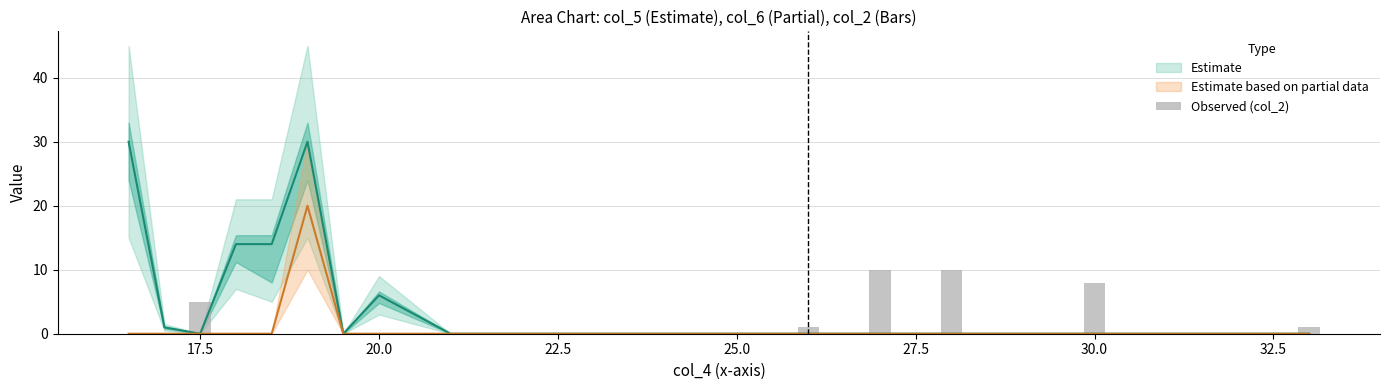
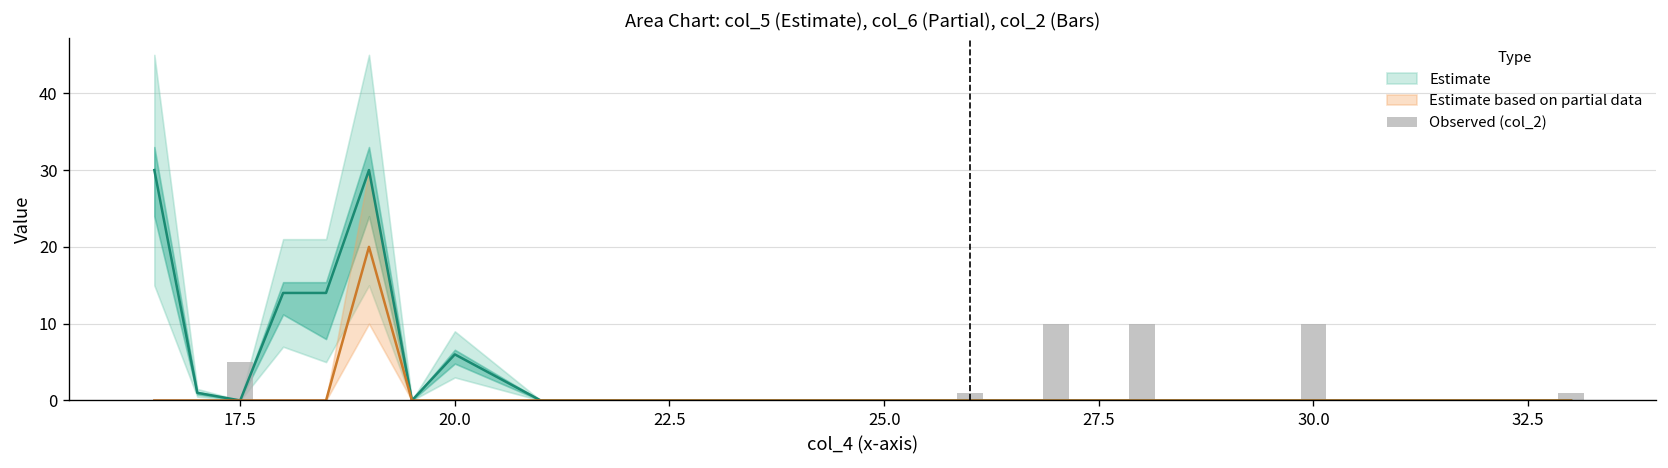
  {
    "Observed (col_2)": {
      "17.5": 5,
      "20.0": 0,
      "25.0": 0,
-     "30.0": 8
+     "30.0": 10
    }
  }
